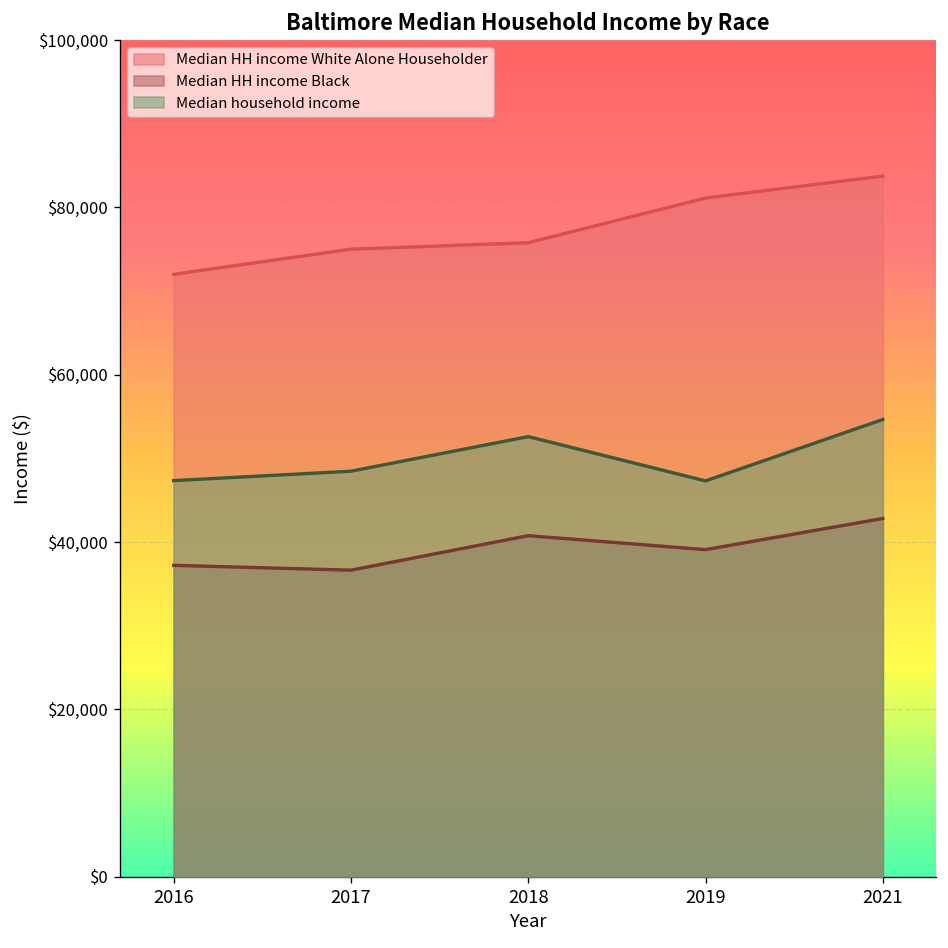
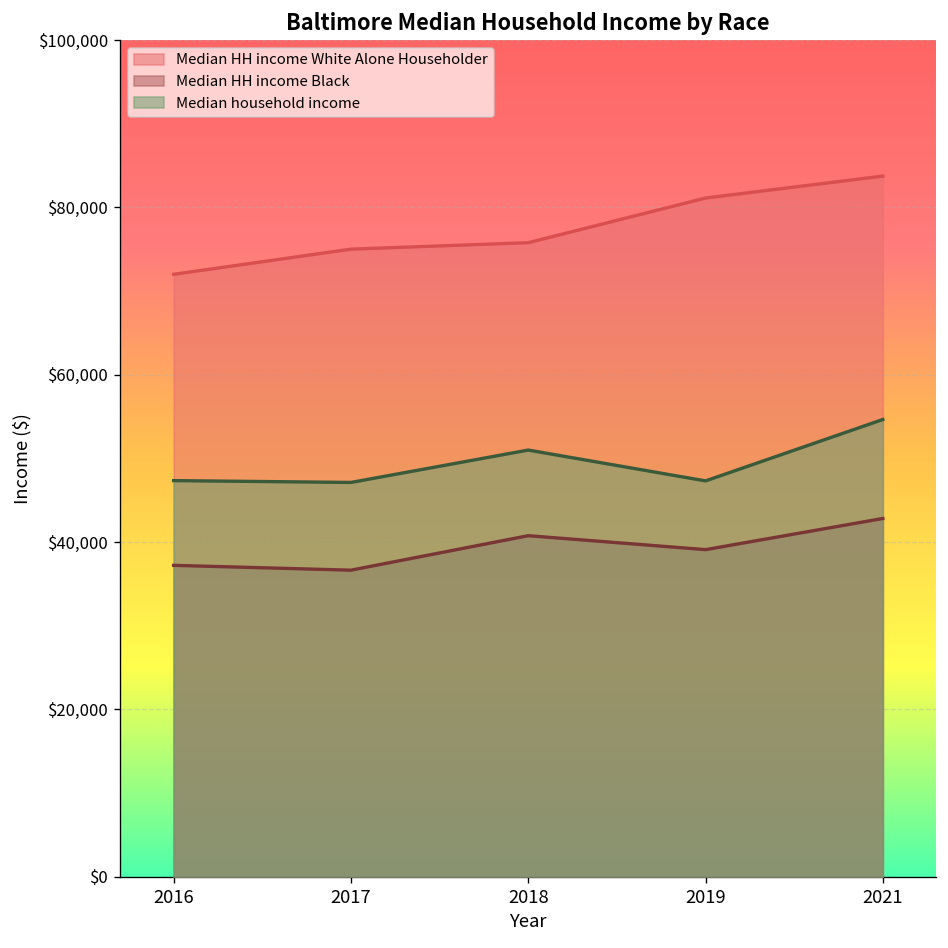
  {
    "Median household income": {
      "2016": "$47,000",
-     "2017": "$48,000",
-     "2018": "$53,000",
+     "2017": "$47,000",
+     "2018": "$51,000",
      "2019": "$47,000",
      "2021": "$55,000"
    }
  }
